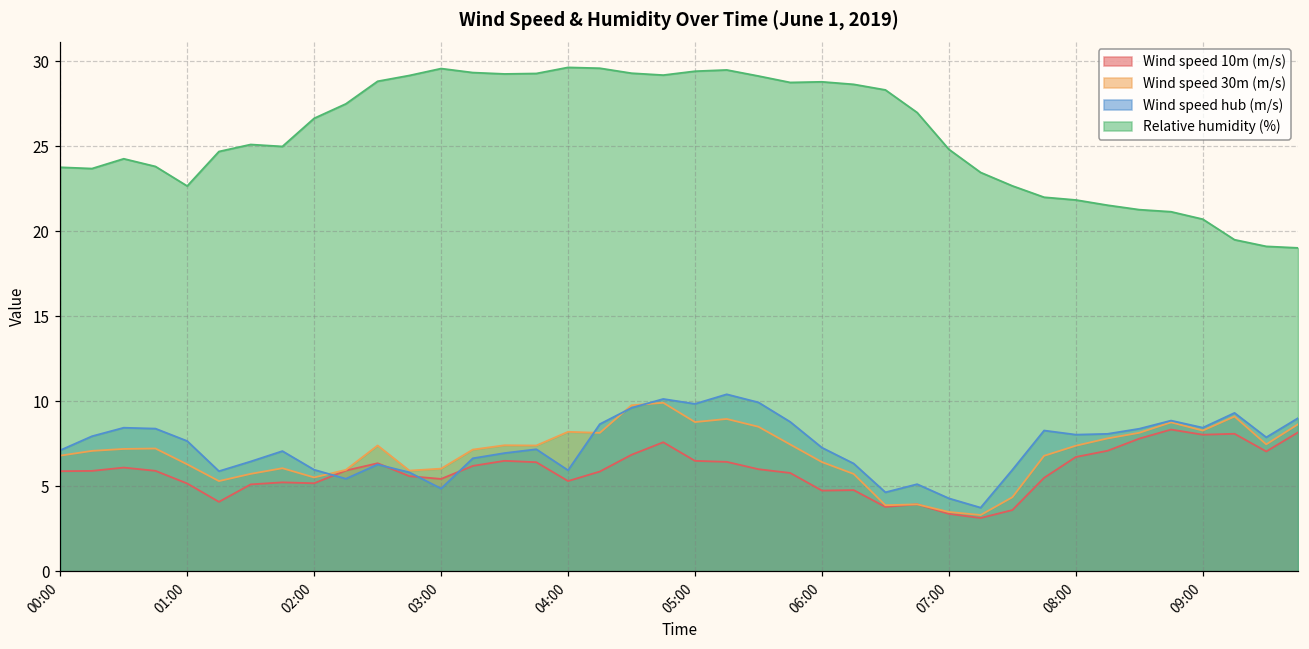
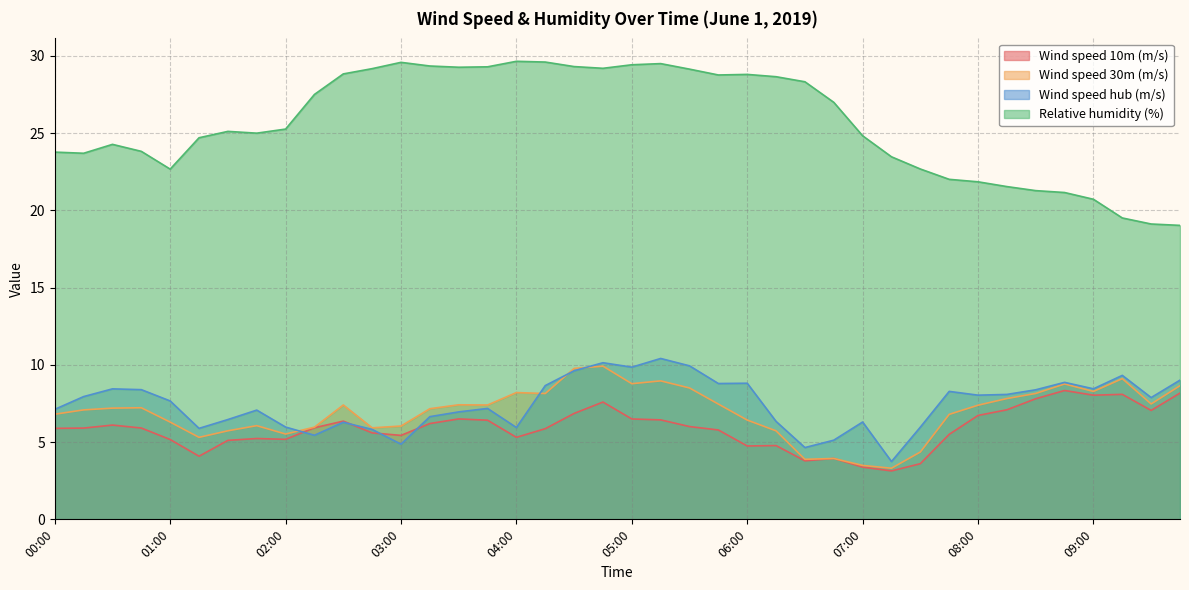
  {
    "Wind speed hub (m/s)": {
      "00:00": 7.1,
      "01:00": 7.7,
      "02:00": 6.0,
      "03:00": 4.9,
      "04:00": 5.9,
      "05:00": 9.9,
-     "06:00": 7.3,
-     "07:00": 4.3,
+     "06:00": 8.8,
+     "07:00": 6.3,
      "08:00": 8.0,
      "09:00": 8.4
    },
    "Relative humidity (%)": {
      "00:00": 23.8,
      "01:00": 22.7,
-     "02:00": 26.7,
+     "02:00": 25.3,
      "03:00": 29.6,
      "04:00": 29.6,
      "05:00": 29.4,
      "06:00": 28.8,
      "07:00": 24.8,
      "08:00": 21.8,
      "09:00": 20.7
    }
  }
